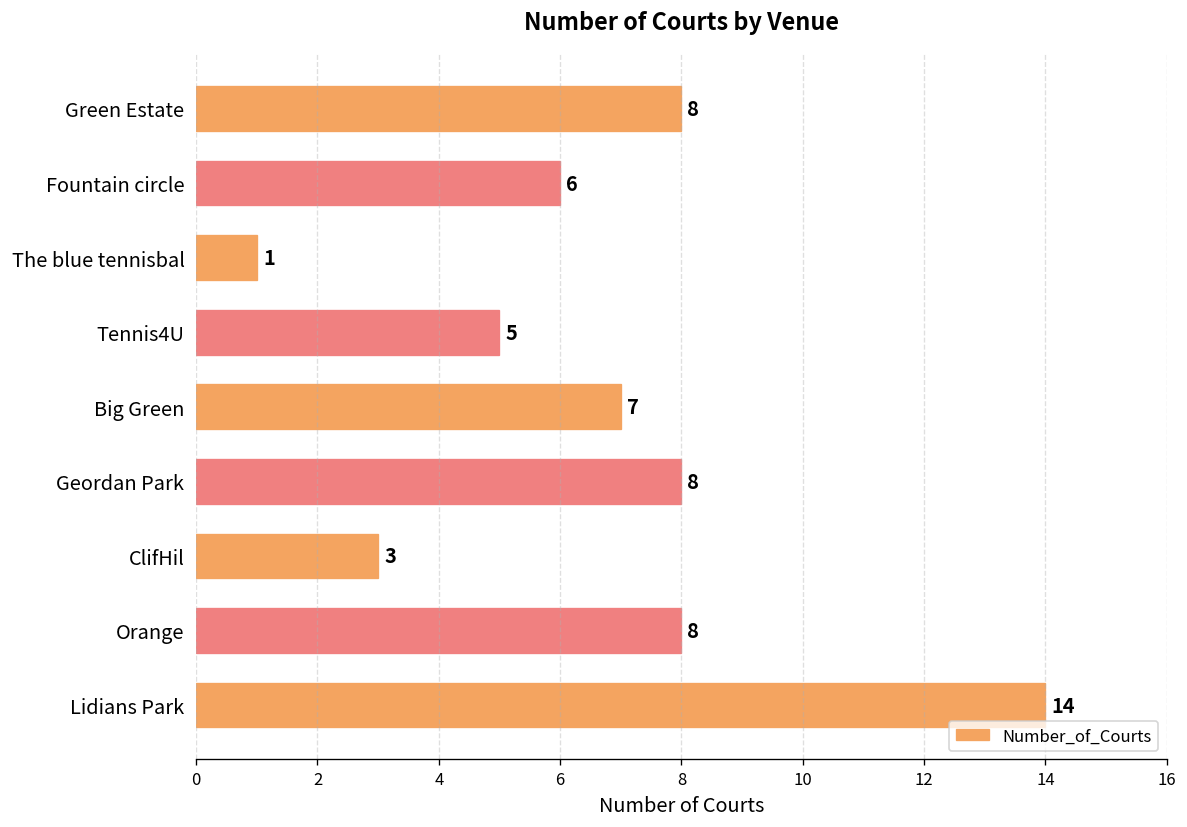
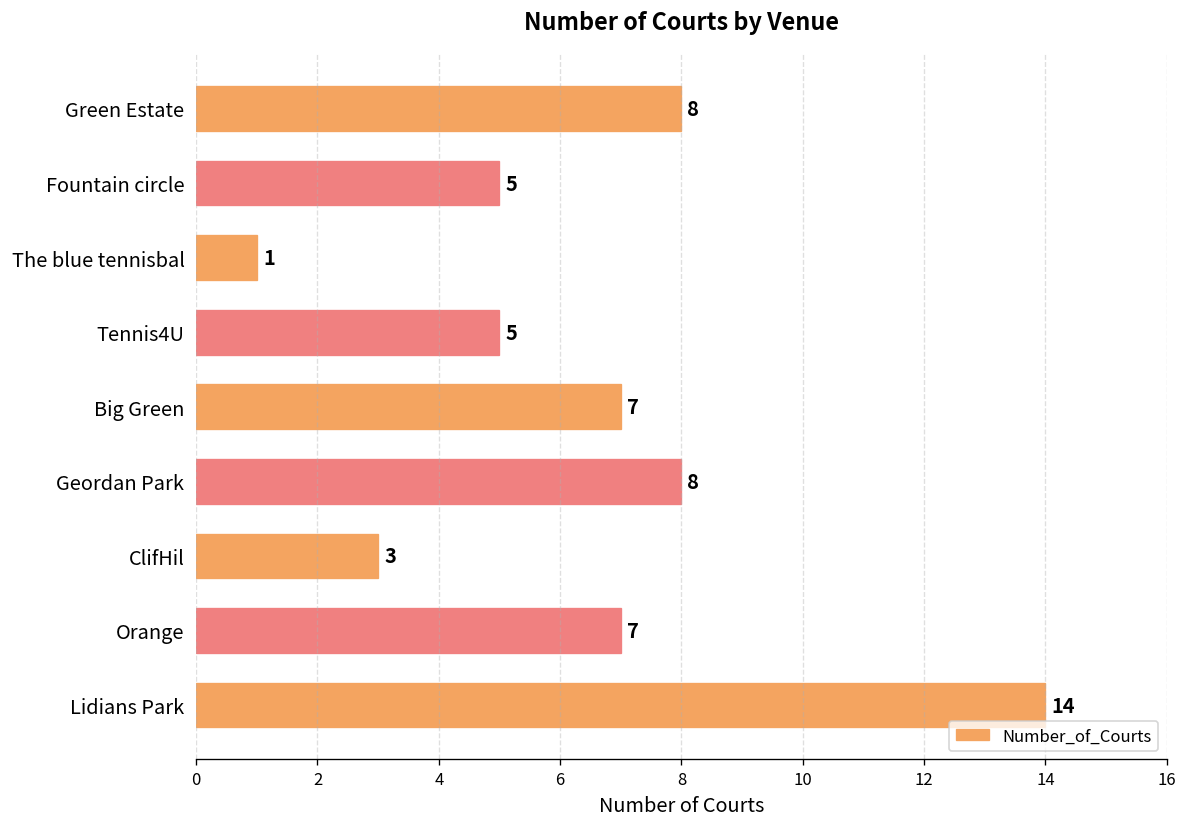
  {
    "Green Estate": 8,
-   "Fountain circle": 6,
+   "Fountain circle": 5,
    "The blue tennisbal": 1,
    "Tennis4U": 5,
    "Big Green": 7,
    "Geordan Park": 8,
    "ClifHil": 3,
-   "Orange": 8,
+   "Orange": 7,
    "Lidians Park": 14
  }
